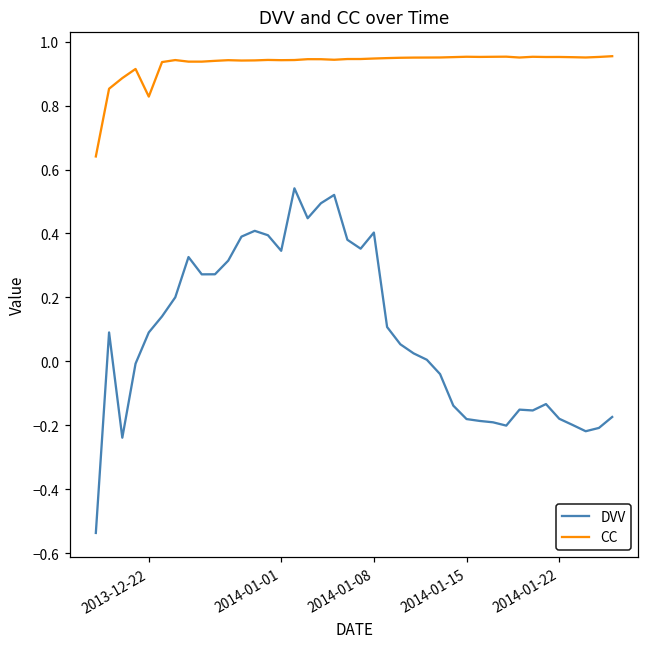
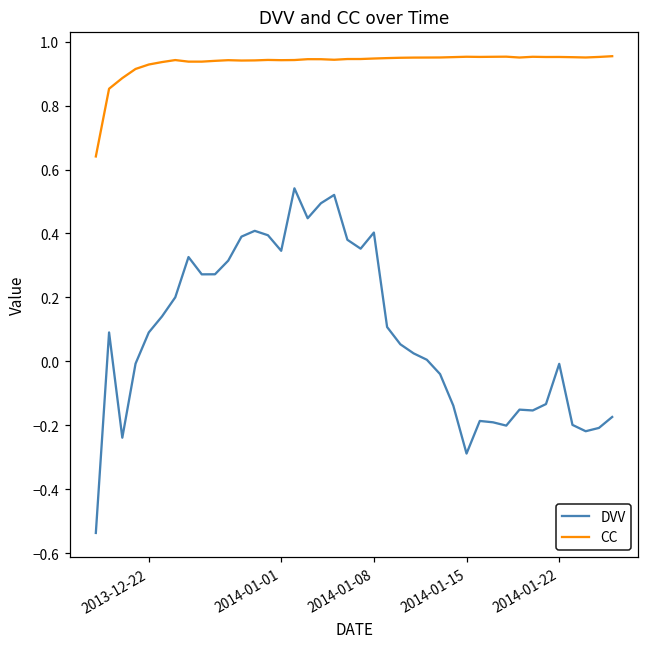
  {
    "DVV": {
      "2013-12-22": 0.09,
      "2014-01-01": 0.35,
      "2014-01-08": 0.40,
-     "2014-01-15": -0.18,
-     "2014-01-22": -0.18
+     "2014-01-15": -0.29,
+     "2014-01-22": -0.01
    },
    "CC": {
-     "2013-12-22": 0.83,
+     "2013-12-22": 0.93,
      "2014-01-01": 0.94,
      "2014-01-08": 0.95,
      "2014-01-15": 0.95,
      "2014-01-22": 0.95
    }
  }
